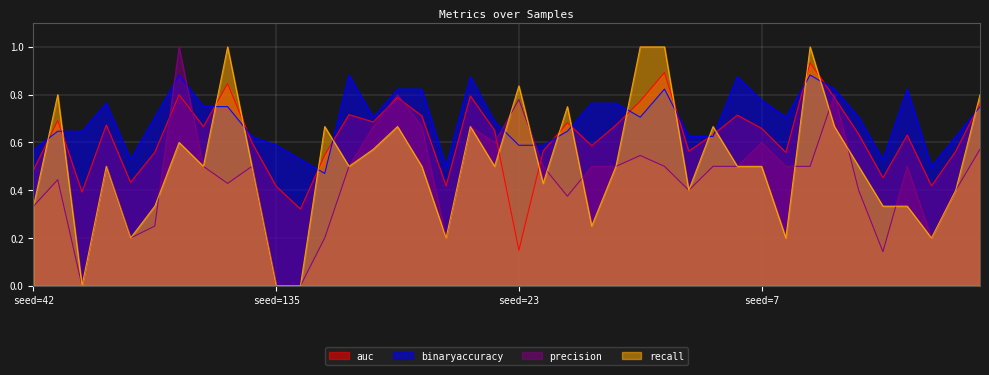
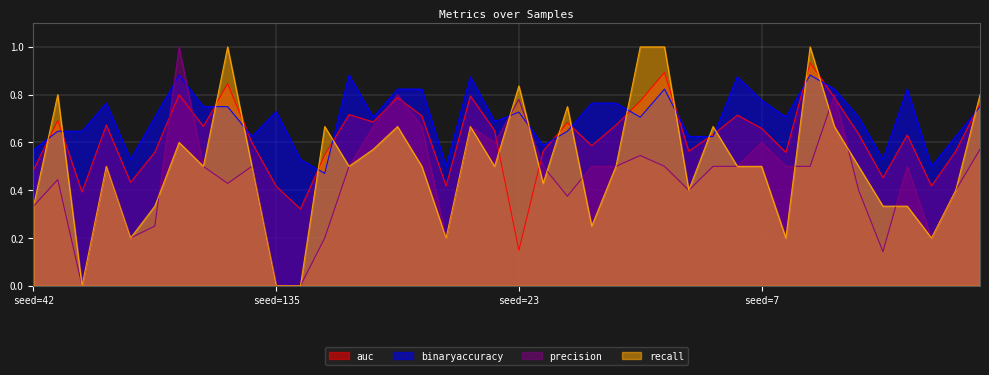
  {
    "auc": {
      "seed=42": 0.48,
      "seed=135": 0.42,
      "seed=23": 0.15,
      "seed=7": 0.66
    },
    "binaryaccuracy": {
      "seed=42": 0.57,
-     "seed=135": 0.59,
-     "seed=23": 0.59,
+     "seed=135": 0.73,
+     "seed=23": 0.73,
      "seed=7": 0.78
    },
    "precision": {
      "seed=23": 0.78,
      "seed=7": 0.60
    },
    "recall": {
      "seed=23": 0.84,
      "seed=7": 0.50
    }
  }
